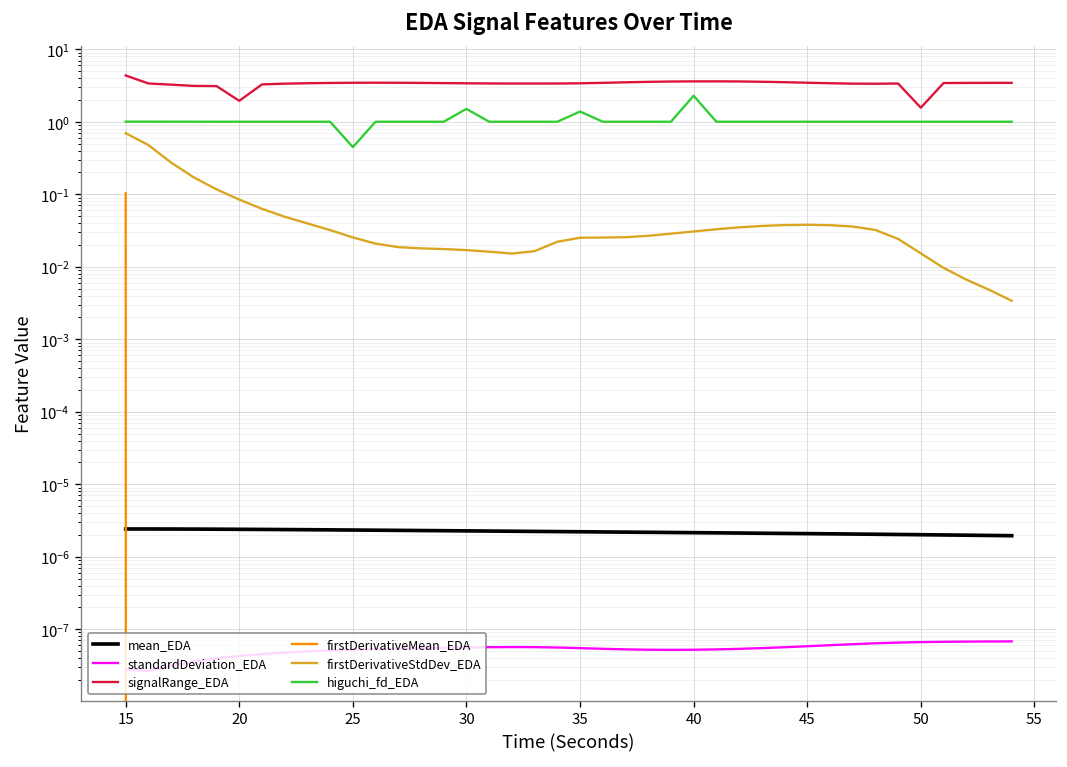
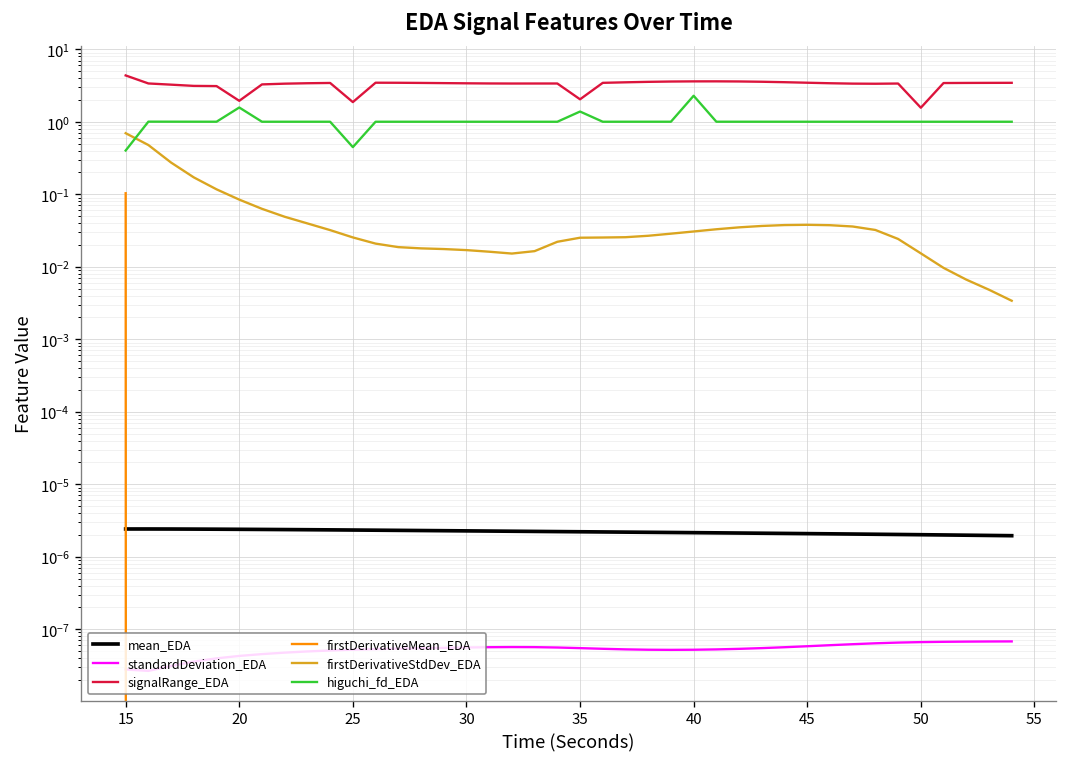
  {
    "mean_EDA": {
      "15": 0.0000024,
      "20": 0.0000024,
      "25": 0.0000023,
      "30": 0.0000023,
      "35": 0.0000022,
      "40": 0.0000021,
      "45": 0.0000021,
      "50": 0.0000020
    },
    "standardDeviation_EDA": {
      "35": 0.00000005,
      "40": 0.00000005,
      "45": 0.00000006,
      "50": 0.00000007
    },
    "signalRange_EDA": {
      "15": 4,
      "20": 1.9,
-     "25": 3,
+     "25": 1.9,
      "30": 3,
-     "35": 3,
+     "35": 2.0,
      "40": 4,
      "45": 3,
      "50": 1.6
    },
    "higuchi_fd_EDA": {
-     "15": 1.0,
-     "20": 1.0,
+     "15": 0.4,
+     "20": 1.6,
      "25": 0.4,
-     "30": 1.5,
+     "30": 1.0,
      "35": 1.4,
      "40": 2.3,
      "45": 1.0,
      "50": 1.0
    }
  }
